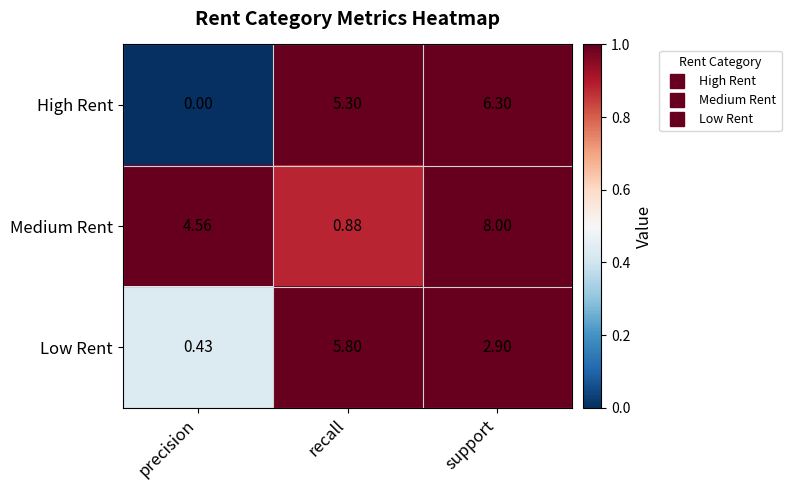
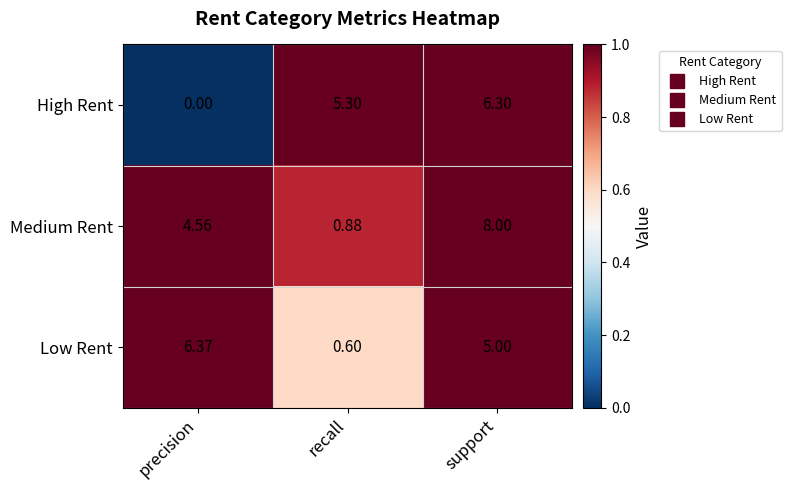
  {
    "High Rent": {
      "precision": 0.00,
      "recall": 5.30,
      "support": 6.30
    },
    "Medium Rent": {
      "precision": 4.56,
      "recall": 0.88,
      "support": 8.00
    },
    "Low Rent": {
-     "precision": 0.43,
-     "recall": 5.80,
-     "support": 2.90
+     "precision": 6.37,
+     "recall": 0.60,
+     "support": 5.00
    }
  }
